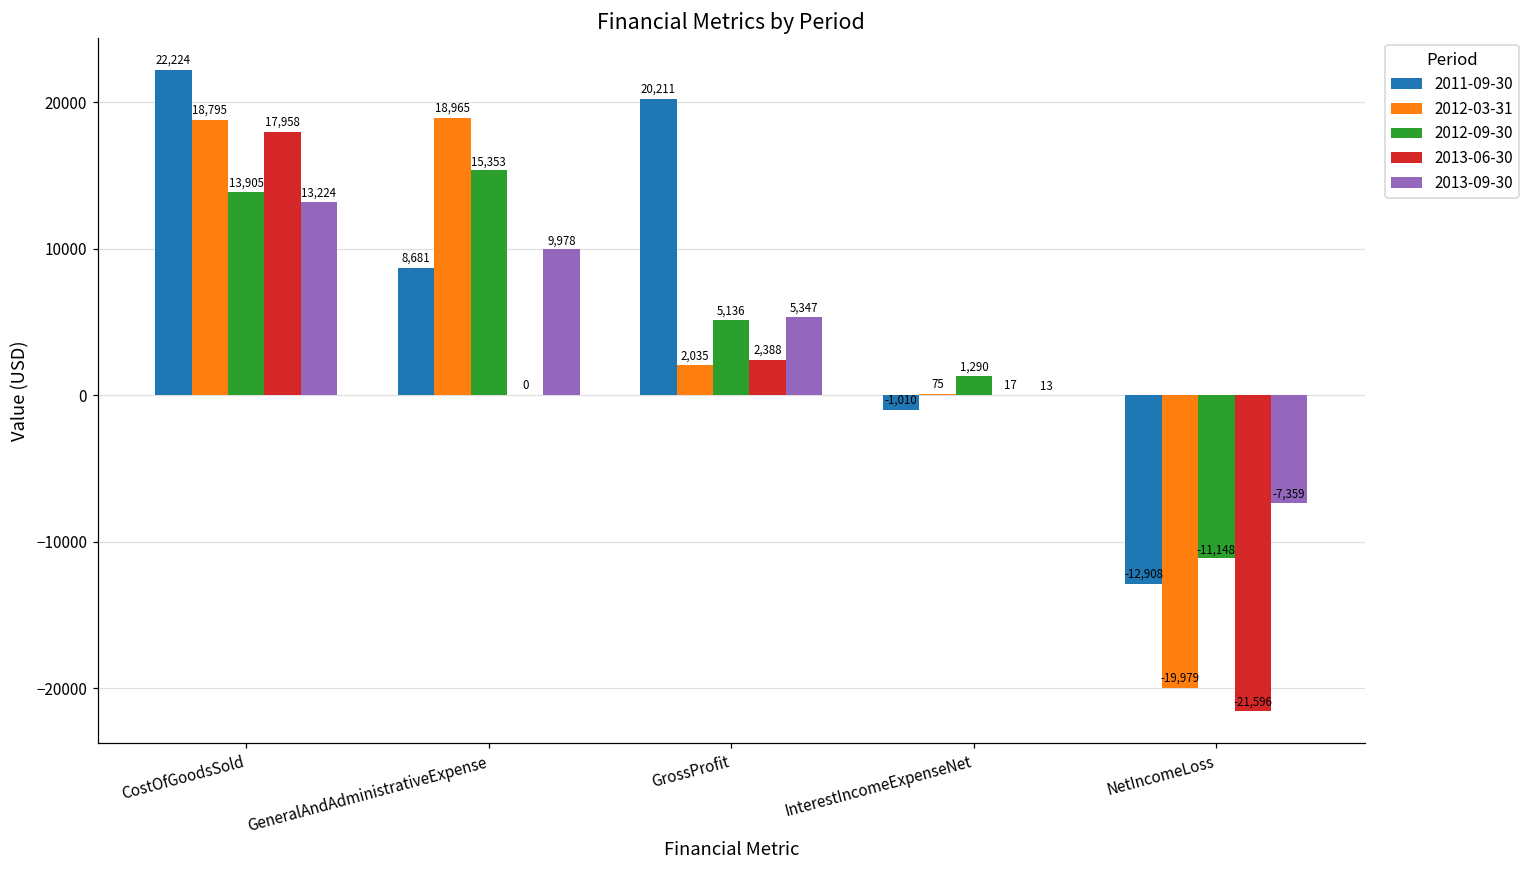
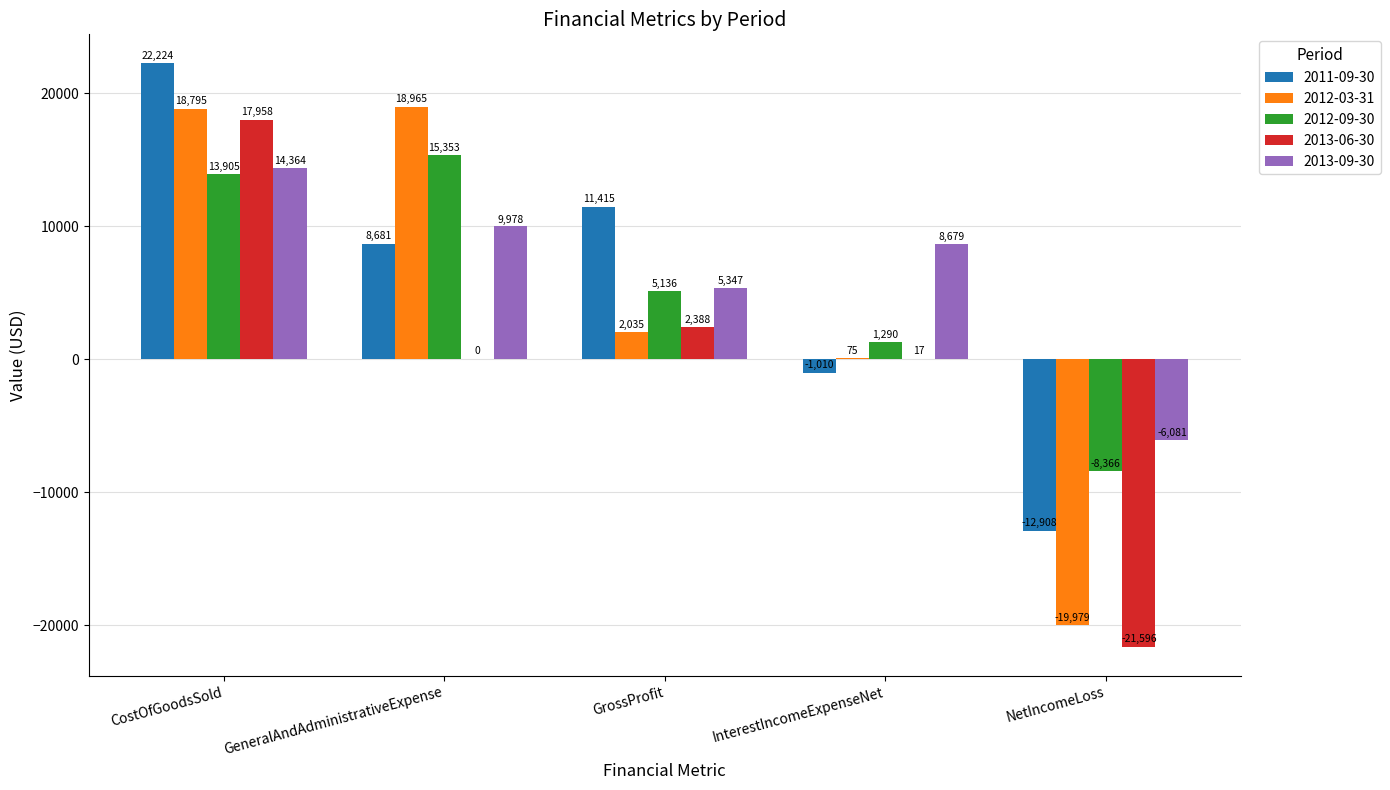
  {
    "2011-09-30": {
      "CostOfGoodsSold": "22,224",
      "GeneralAndAdministrativeExpense": "8,681",
-     "GrossProfit": "20,211",
+     "GrossProfit": "11,415",
      "InterestIncomeExpenseNet": "-1,010",
      "NetIncomeLoss": "-12,908"
    },
    "2012-03-31": {
      "CostOfGoodsSold": "18,795",
      "GeneralAndAdministrativeExpense": "18,965",
      "GrossProfit": "2,035",
      "InterestIncomeExpenseNet": "75",
      "NetIncomeLoss": "-19,979"
    },
    "2012-09-30": {
      "CostOfGoodsSold": "13,905",
      "GeneralAndAdministrativeExpense": "15,353",
      "GrossProfit": "5,136",
      "InterestIncomeExpenseNet": "1,290",
-     "NetIncomeLoss": "-11,148"
+     "NetIncomeLoss": "-8,366"
    },
    "2013-06-30": {
      "CostOfGoodsSold": "17,958",
      "GeneralAndAdministrativeExpense": "0",
      "GrossProfit": "2,388",
      "InterestIncomeExpenseNet": "17",
      "NetIncomeLoss": "-21,596"
    },
    "2013-09-30": {
-     "CostOfGoodsSold": "13,224",
+     "CostOfGoodsSold": "14,364",
      "GeneralAndAdministrativeExpense": "9,978",
      "GrossProfit": "5,347",
-     "InterestIncomeExpenseNet": "13",
-     "NetIncomeLoss": "-7,359"
+     "InterestIncomeExpenseNet": "8,679",
+     "NetIncomeLoss": "-6,081"
    }
  }
